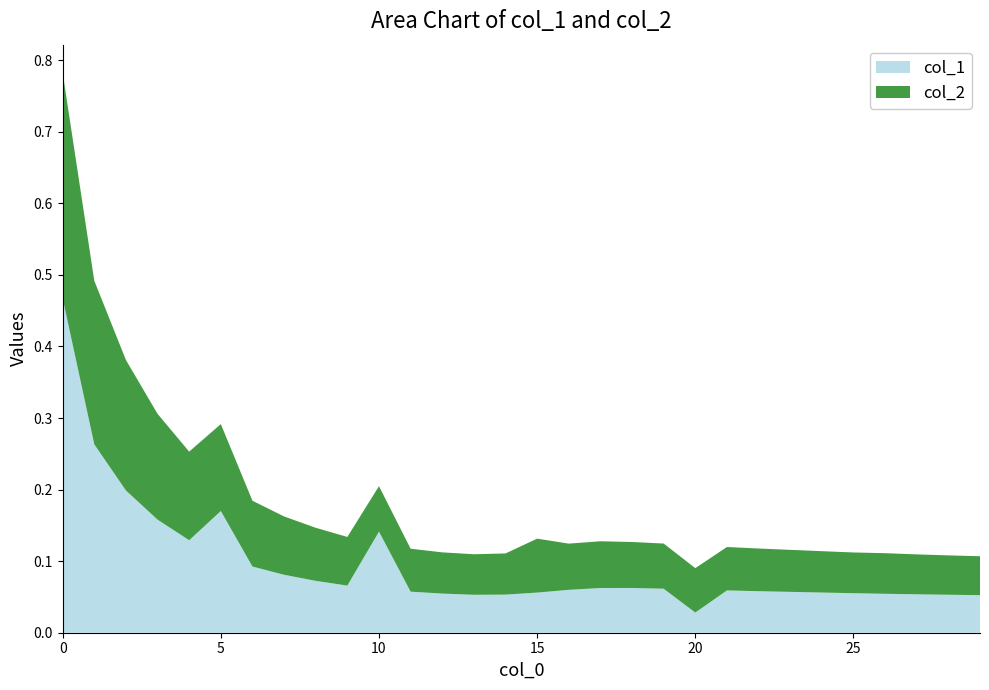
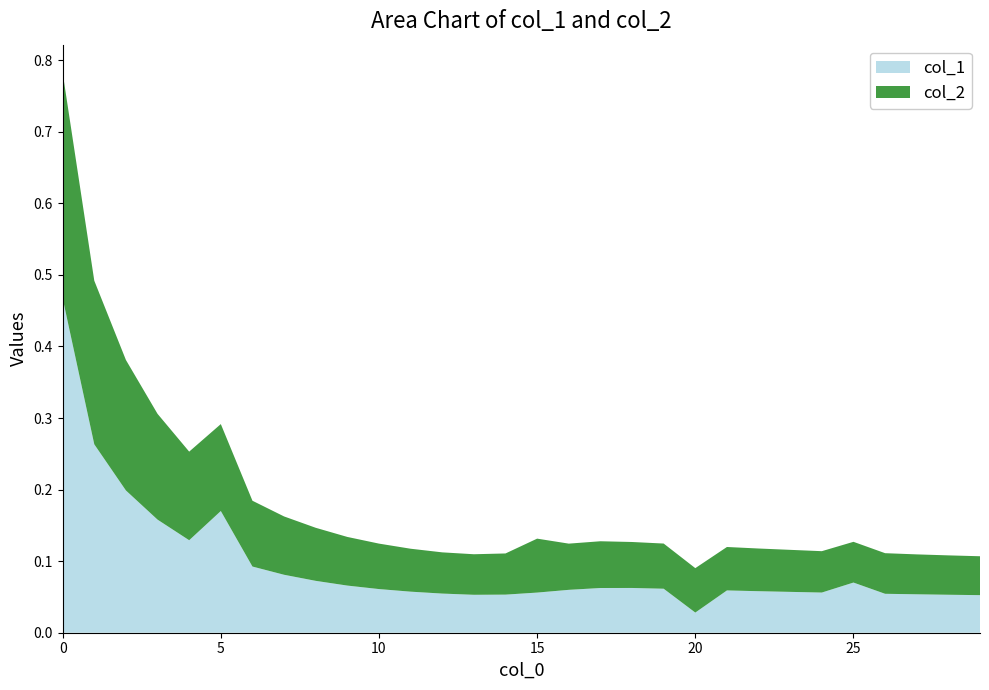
  {
    "col_1": {
      "0": 0.47,
      "5": 0.17,
-     "10": 0.14,
+     "10": 0.06,
      "15": 0.06,
      "20": 0.03,
-     "25": 0.06
+     "25": 0.07
    },
    "col_2": {
      "0": 0.32,
      "5": 0.12,
      "10": 0.06,
      "15": 0.08,
      "20": 0.06,
      "25": 0.06
    }
  }
